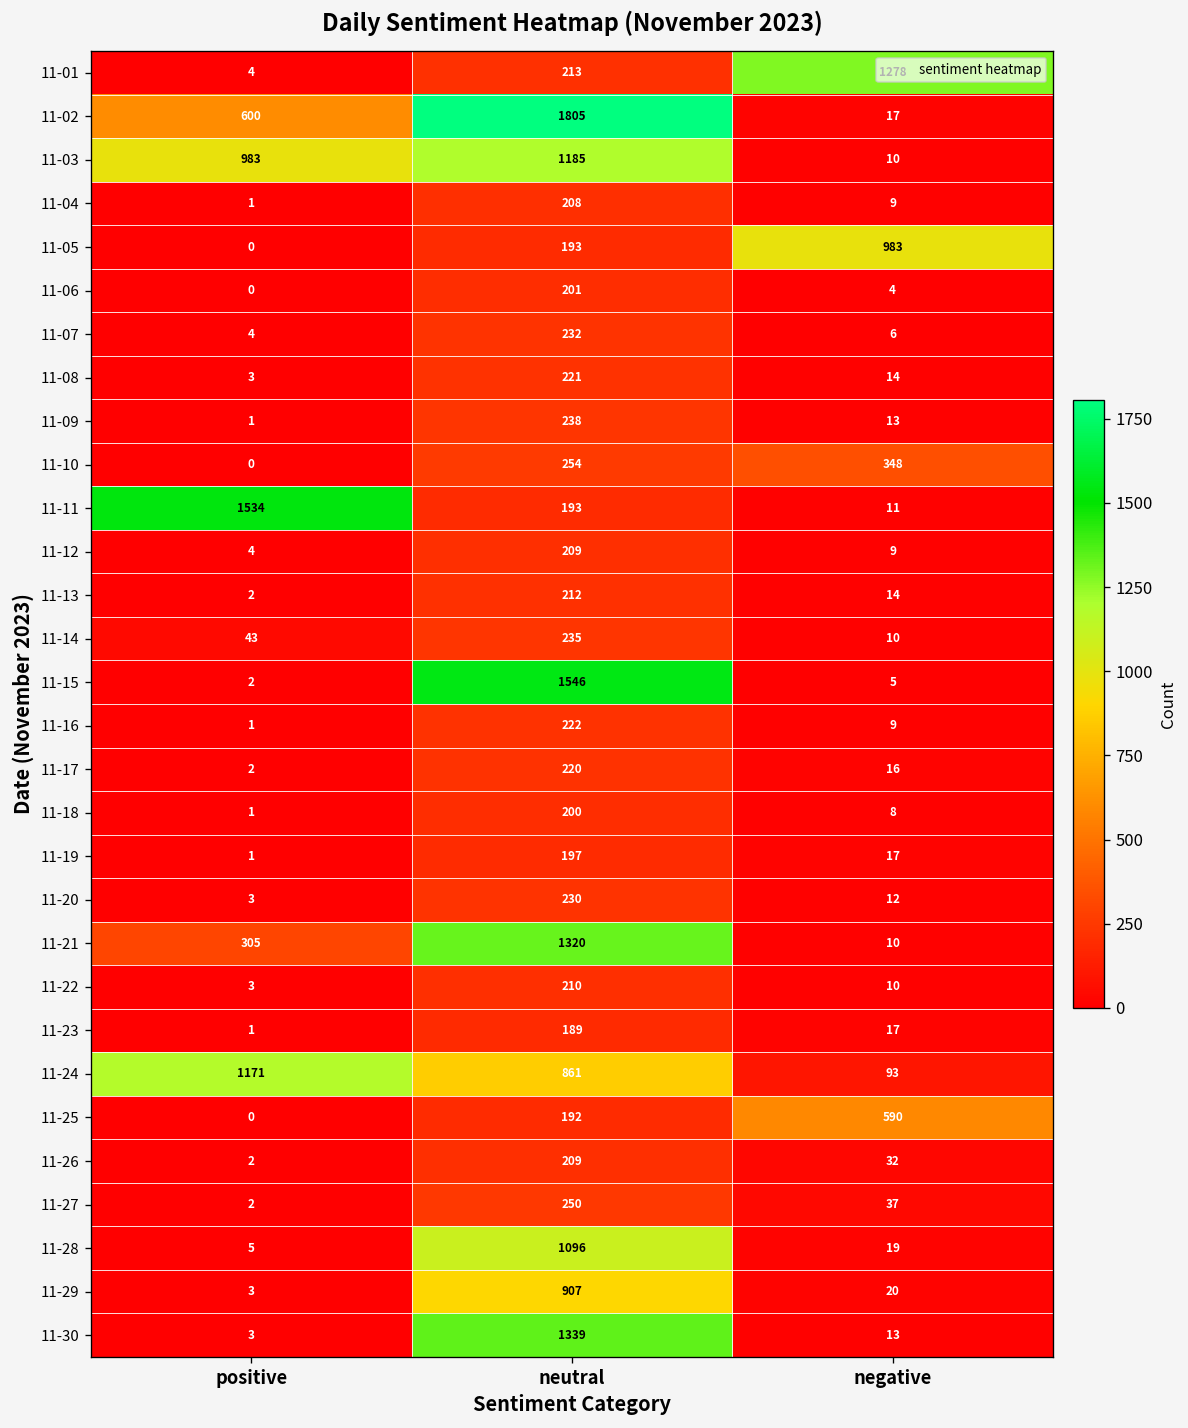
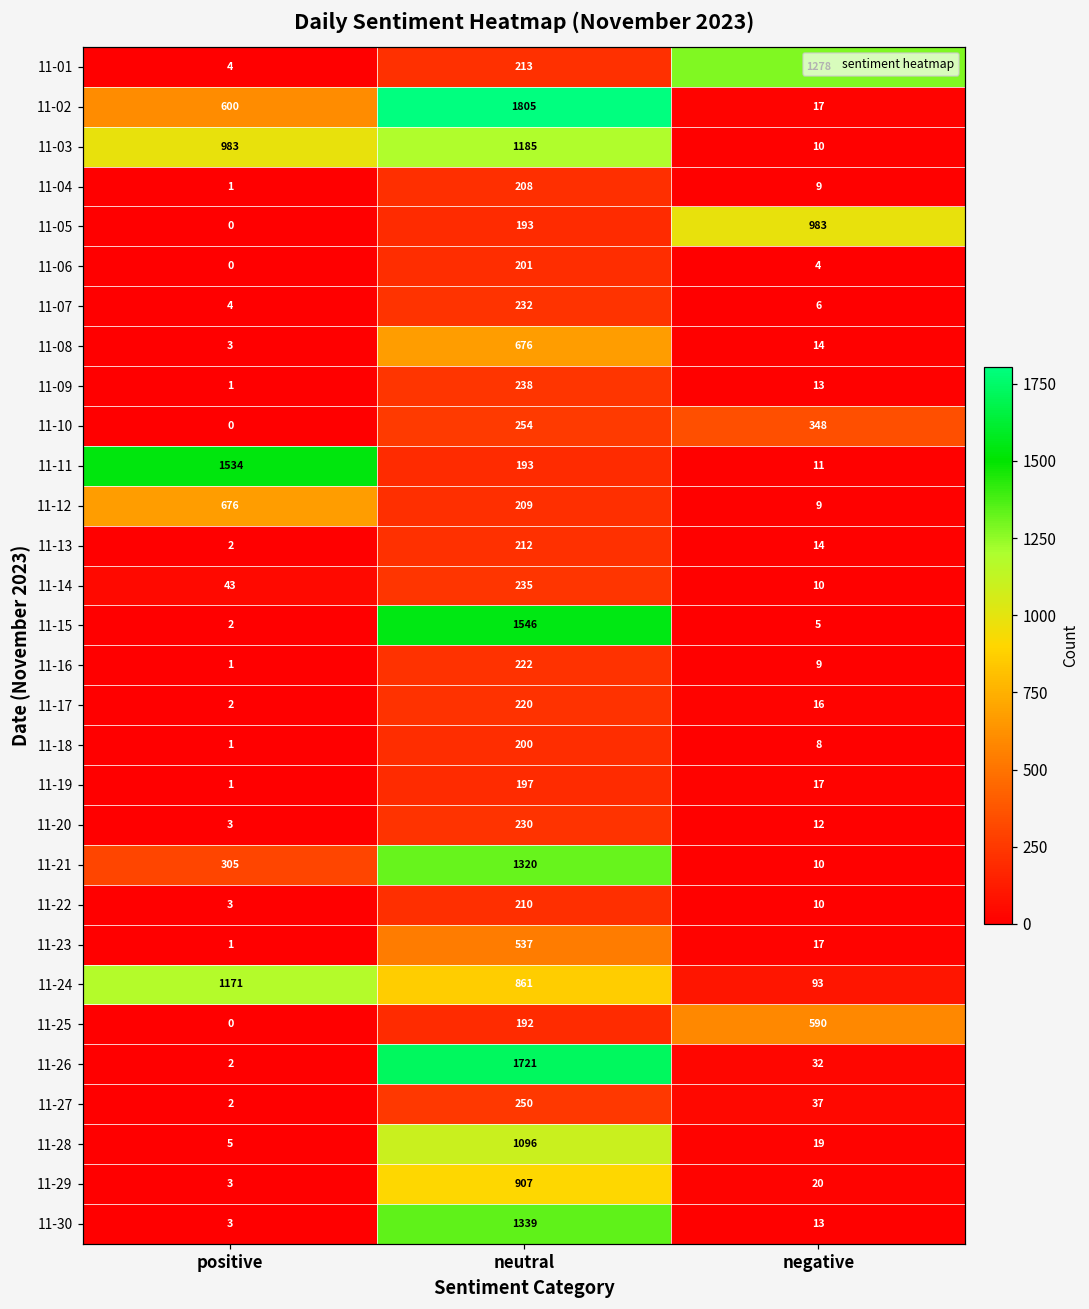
  {
    "11-01": {
      "positive": 4,
      "neutral": 213
    },
    "11-02": {
      "positive": 600,
      "neutral": 1805,
      "negative": 17
    },
    "11-03": {
      "positive": 983,
      "neutral": 1185,
      "negative": 10
    },
    "11-04": {
      "positive": 1,
      "neutral": 208,
      "negative": 9
    },
    "11-05": {
      "positive": 0,
      "neutral": 193,
      "negative": 983
    },
    "11-06": {
      "positive": 0,
      "neutral": 201,
      "negative": 4
    },
    "11-07": {
      "positive": 4,
      "neutral": 232,
      "negative": 6
    },
    "11-08": {
      "positive": 3,
-     "neutral": 221,
+     "neutral": 676,
      "negative": 14
    },
    "11-09": {
      "positive": 1,
      "neutral": 238,
      "negative": 13
    },
    "11-10": {
      "positive": 0,
      "neutral": 254,
      "negative": 348
    },
    "11-11": {
      "positive": 1534,
      "neutral": 193,
      "negative": 11
    },
    "11-12": {
-     "positive": 4,
+     "positive": 676,
      "neutral": 209,
      "negative": 9
    },
    "11-13": {
      "positive": 2,
      "neutral": 212,
      "negative": 14
    },
    "11-14": {
      "positive": 43,
      "neutral": 235,
      "negative": 10
    },
    "11-15": {
      "positive": 2,
      "neutral": 1546,
      "negative": 5
    },
    "11-16": {
      "positive": 1,
      "neutral": 222,
      "negative": 9
    },
    "11-17": {
      "positive": 2,
      "neutral": 220,
      "negative": 16
    },
    "11-18": {
      "positive": 1,
      "neutral": 200,
      "negative": 8
    },
    "11-19": {
      "positive": 1,
      "neutral": 197,
      "negative": 17
    },
    "11-20": {
      "positive": 3,
      "neutral": 230,
      "negative": 12
    },
    "11-21": {
      "positive": 305,
      "neutral": 1320,
      "negative": 10
    },
    "11-22": {
      "positive": 3,
      "neutral": 210,
      "negative": 10
    },
    "11-23": {
      "positive": 1,
-     "neutral": 189,
+     "neutral": 537,
      "negative": 17
    },
    "11-24": {
      "positive": 1171,
      "neutral": 861,
      "negative": 93
    },
    "11-25": {
      "positive": 0,
      "neutral": 192,
      "negative": 590
    },
    "11-26": {
      "positive": 2,
-     "neutral": 209,
+     "neutral": 1721,
      "negative": 32
    },
    "11-27": {
      "positive": 2,
      "neutral": 250,
      "negative": 37
    },
    "11-28": {
      "positive": 5,
      "neutral": 1096,
      "negative": 19
    },
    "11-29": {
      "positive": 3,
      "neutral": 907,
      "negative": 20
    },
    "11-30": {
      "positive": 3,
      "neutral": 1339,
      "negative": 13
    }
  }
